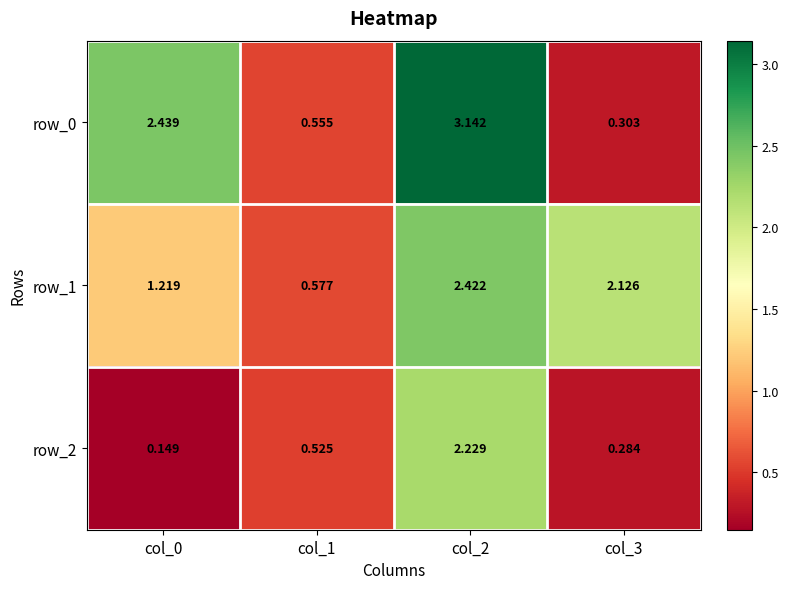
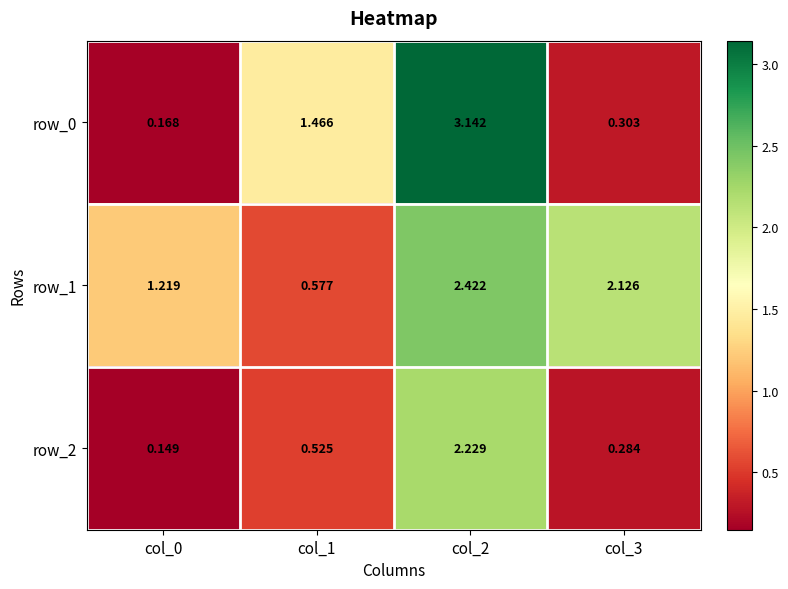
  {
    "row_0": {
-     "col_0": 2.439,
-     "col_1": 0.555,
+     "col_0": 0.168,
+     "col_1": 1.466,
      "col_2": 3.142,
      "col_3": 0.303
    },
    "row_1": {
      "col_0": 1.219,
      "col_1": 0.577,
      "col_2": 2.422,
      "col_3": 2.126
    },
    "row_2": {
      "col_0": 0.149,
      "col_1": 0.525,
      "col_2": 2.229,
      "col_3": 0.284
    }
  }
